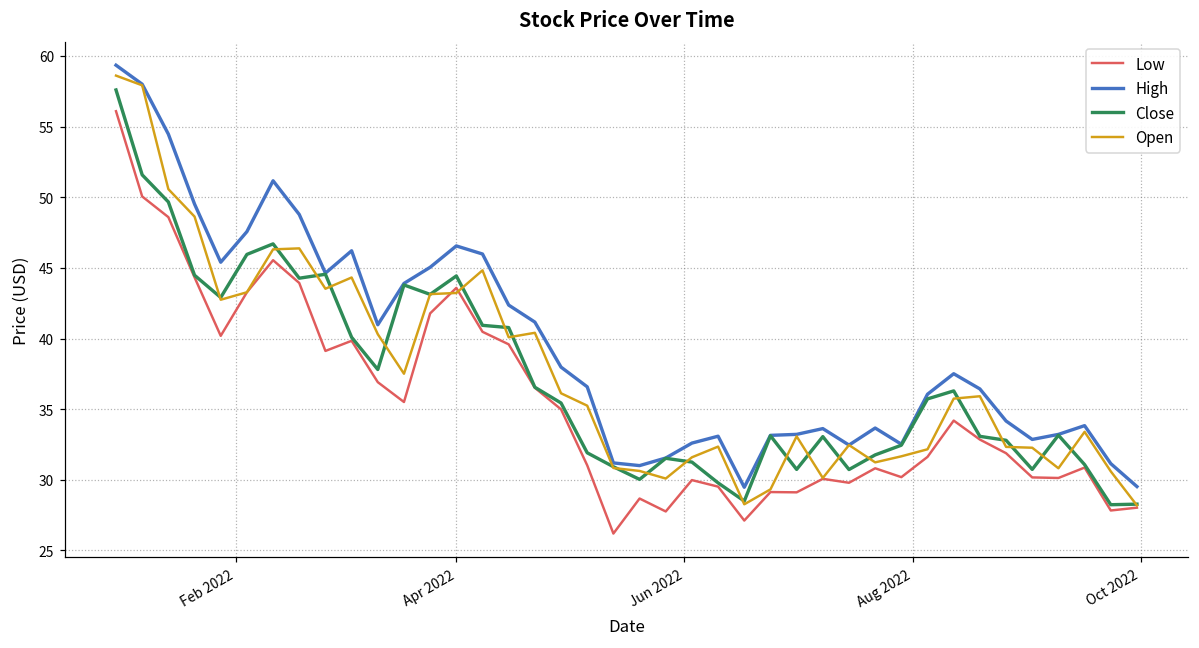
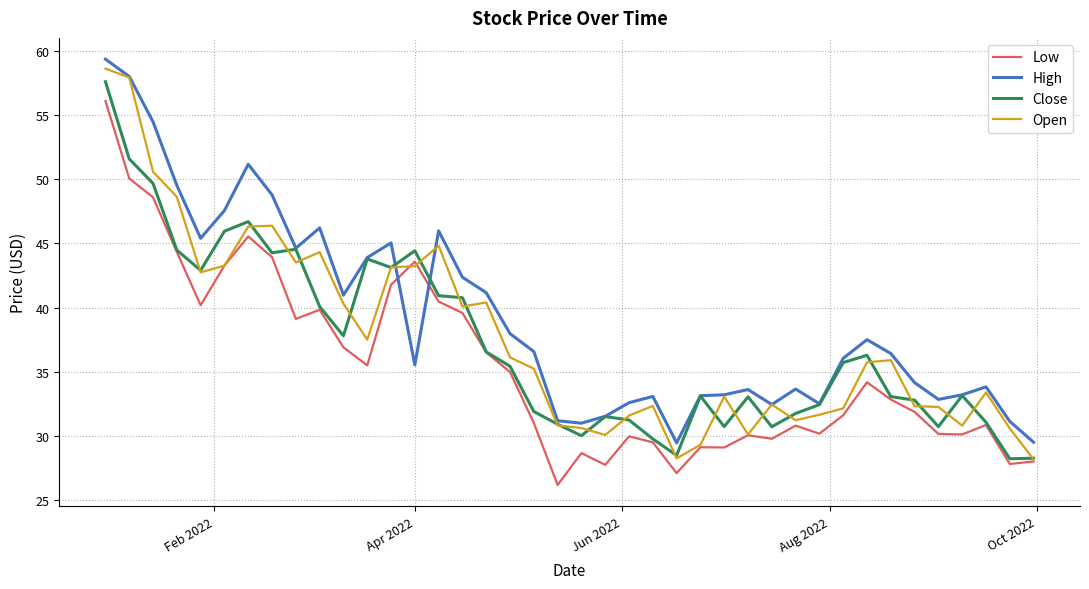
  {
    "Low": {
      "Apr 2022": 43.6
    },
    "High": {
-     "Apr 2022": 46.6
+     "Apr 2022": 35.5
    },
    "Close": {
      "Apr 2022": 44.4
    },
    "Open": {
      "Apr 2022": 43.2
    }
  }
